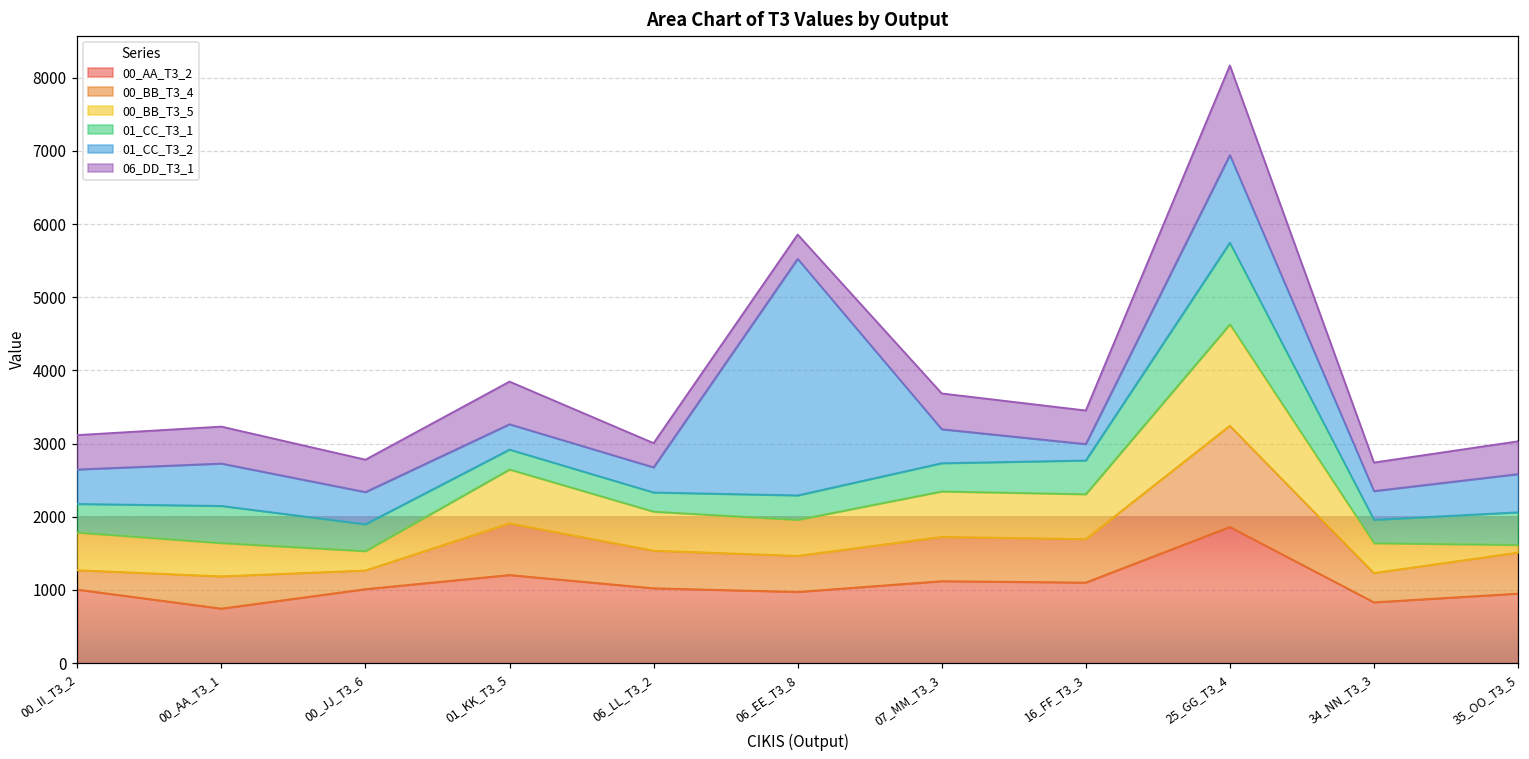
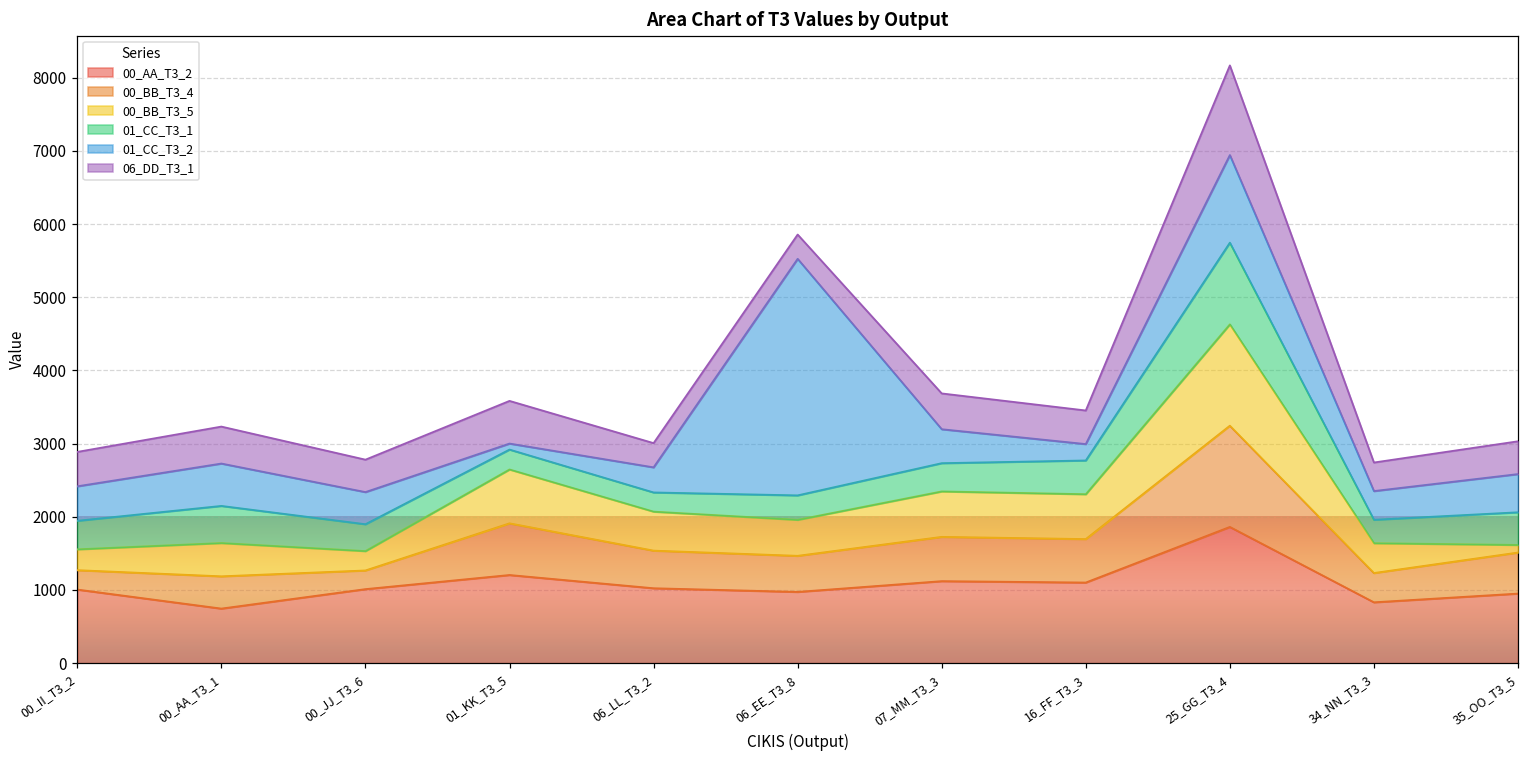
  {
    "00_BB_T3_5": {
-     "00_II_T3_2": 500,
+     "00_II_T3_2": 300,
      "00_AA_T3_1": 500,
      "00_JJ_T3_6": 300,
      "01_KK_T3_5": 700,
      "06_LL_T3_2": 500,
      "06_EE_T3_8": 500,
      "07_MM_T3_3": 600,
      "16_FF_T3_3": 600,
      "25_GG_T3_4": 1400,
      "34_NN_T3_3": 400,
      "35_OO_T3_5": 100
    },
    "01_CC_T3_1": {
      "00_II_T3_2": 400,
      "00_AA_T3_1": 500,
      "00_JJ_T3_6": 400,
      "01_KK_T3_5": 300,
      "06_LL_T3_2": 300,
      "06_EE_T3_8": 300,
      "07_MM_T3_3": 400,
      "16_FF_T3_3": 500,
      "25_GG_T3_4": 1100,
      "34_NN_T3_3": 300,
      "35_OO_T3_5": 400
    },
    "01_CC_T3_2": {
      "00_II_T3_2": 500,
      "00_AA_T3_1": 600,
      "00_JJ_T3_6": 400,
-     "01_KK_T3_5": 300,
+     "01_KK_T3_5": 100,
      "06_LL_T3_2": 300,
      "06_EE_T3_8": 3200,
      "07_MM_T3_3": 500,
      "16_FF_T3_3": 200,
      "25_GG_T3_4": 1200,
      "34_NN_T3_3": 400,
      "35_OO_T3_5": 500
    },
    "06_DD_T3_1": {
      "00_II_T3_2": 500,
      "00_AA_T3_1": 500,
      "00_JJ_T3_6": 400,
      "01_KK_T3_5": 600,
      "06_LL_T3_2": 300,
      "06_EE_T3_8": 300,
      "07_MM_T3_3": 500,
      "16_FF_T3_3": 500,
      "25_GG_T3_4": 1200,
      "34_NN_T3_3": 400,
      "35_OO_T3_5": 400
    }
  }
